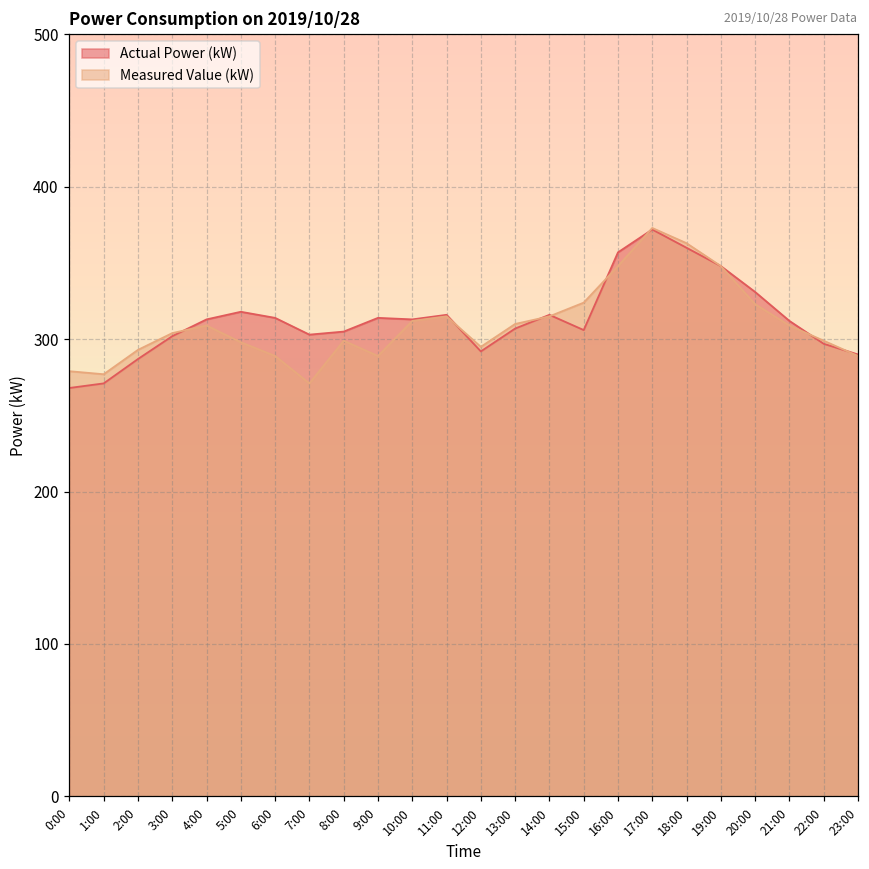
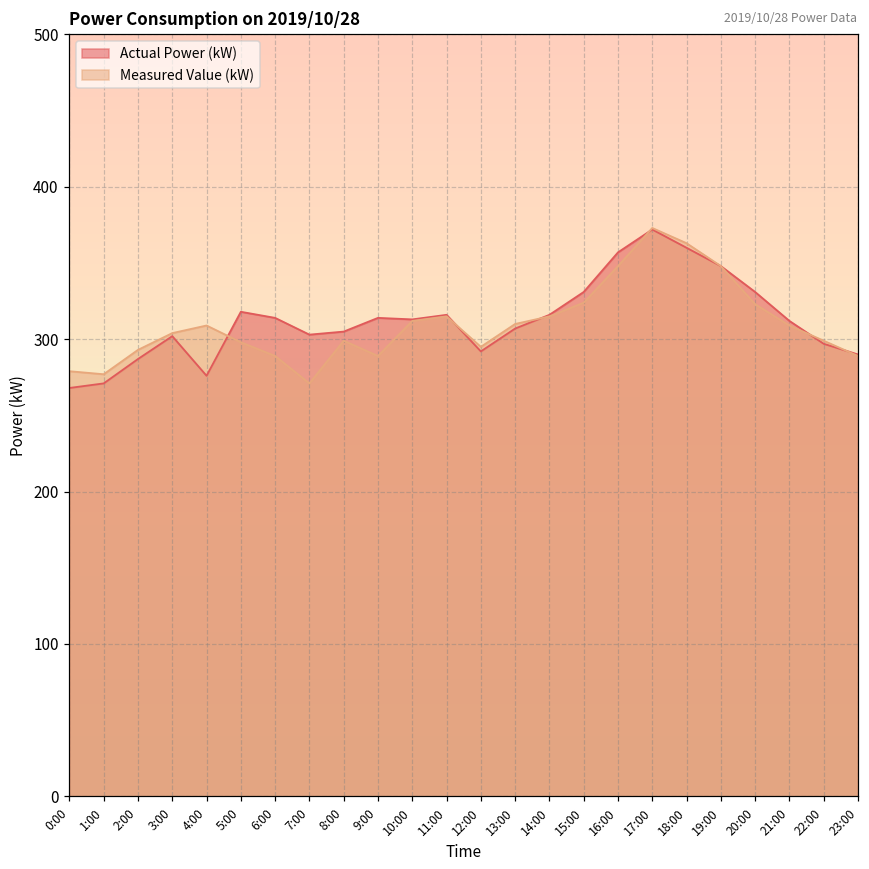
  {
    "Actual Power (kW)": {
      "0:00": 268,
      "1:00": 271,
      "2:00": 287,
      "3:00": 302,
-     "4:00": 313,
+     "4:00": 276,
      "5:00": 318,
      "6:00": 314,
      "7:00": 303,
      "8:00": 305,
      "9:00": 314,
      "12:00": 292,
      "13:00": 307,
-     "15:00": 306,
+     "15:00": 331,
      "16:00": 357,
      "18:00": 360,
      "20:00": 331,
      "21:00": 312,
      "22:00": 297
    },
    "Measured Value (kW)": {
      "0:00": 279,
      "1:00": 277,
      "2:00": 293,
      "3:00": 304,
      "4:00": 309,
      "5:00": 298,
      "6:00": 289,
      "7:00": 271,
      "8:00": 299,
      "9:00": 289,
      "12:00": 295,
      "13:00": 310,
      "15:00": 324,
      "16:00": 348,
      "18:00": 363,
      "20:00": 323,
      "21:00": 309,
      "22:00": 299
    }
  }
